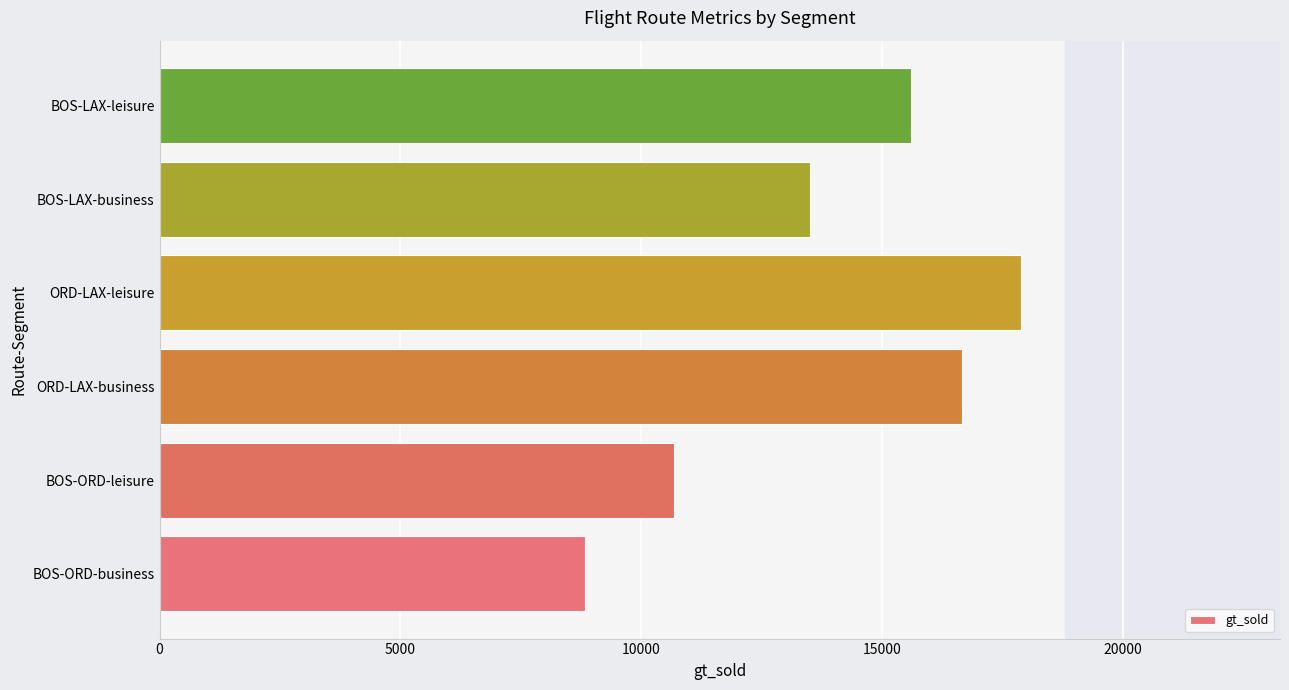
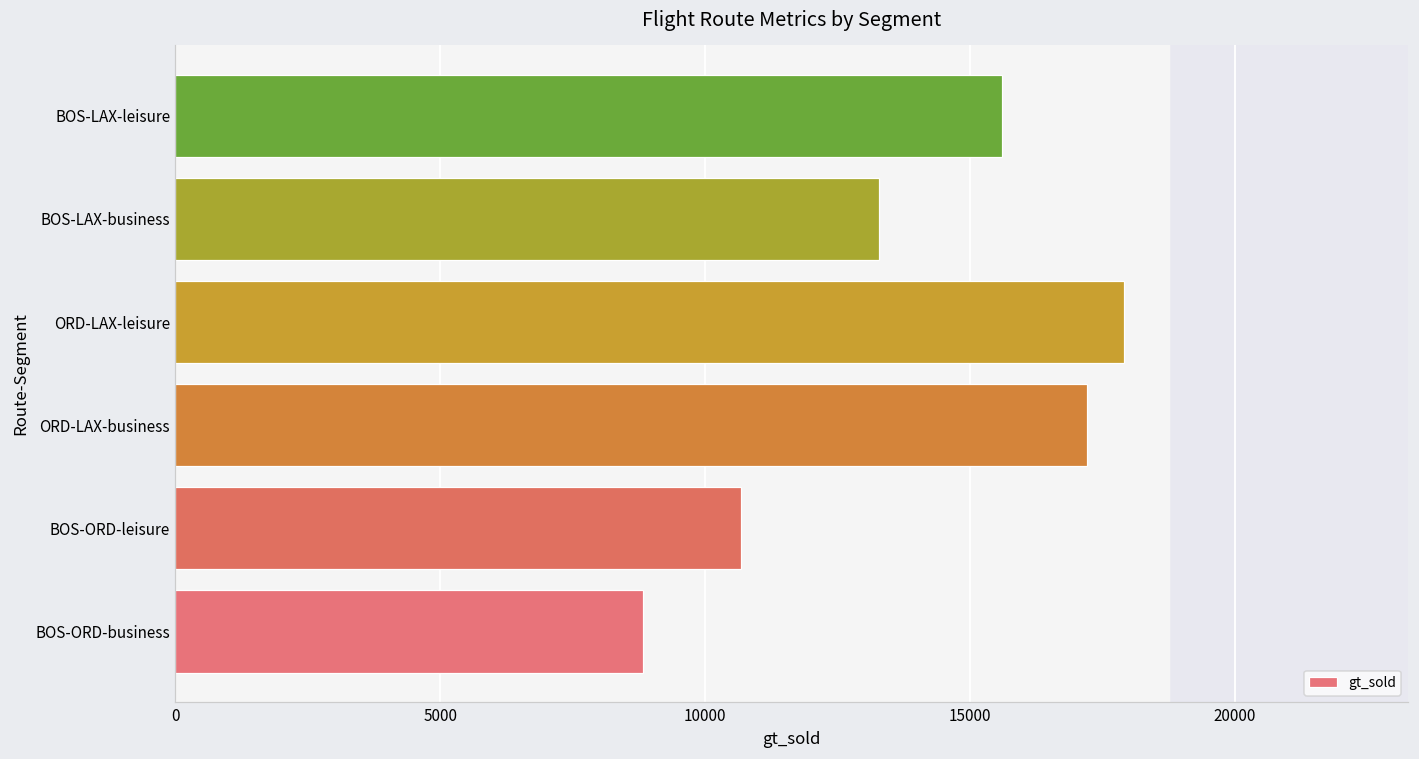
  {
    "BOS-LAX-leisure": 15600,
-   "BOS-LAX-business": 13500,
+   "BOS-LAX-business": 13300,
    "ORD-LAX-leisure": 17900,
-   "ORD-LAX-business": 16700,
+   "ORD-LAX-business": 17200,
    "BOS-ORD-leisure": 10700,
    "BOS-ORD-business": 8800
  }
